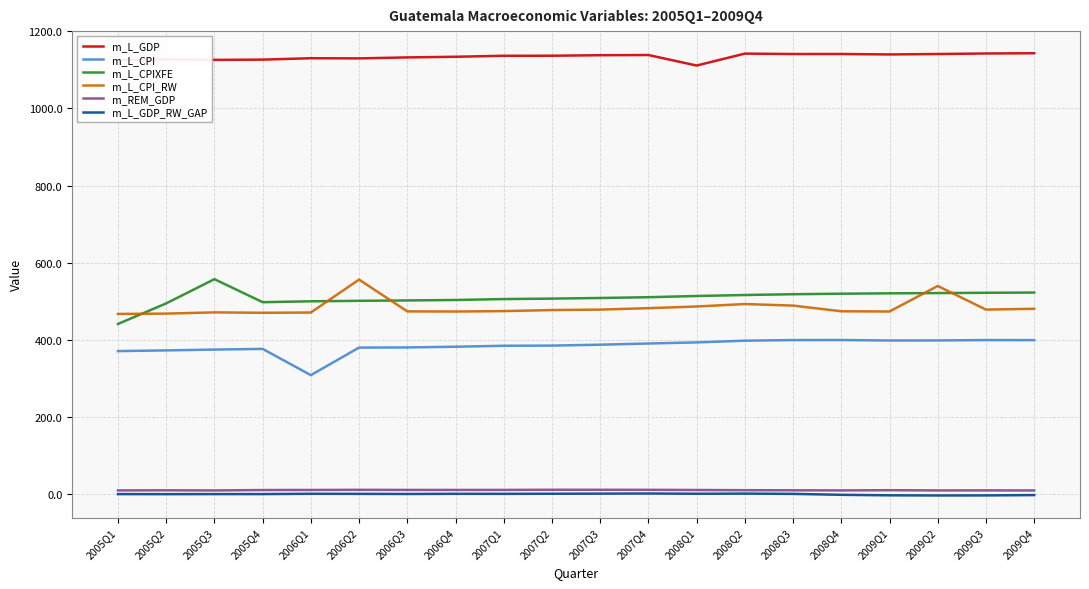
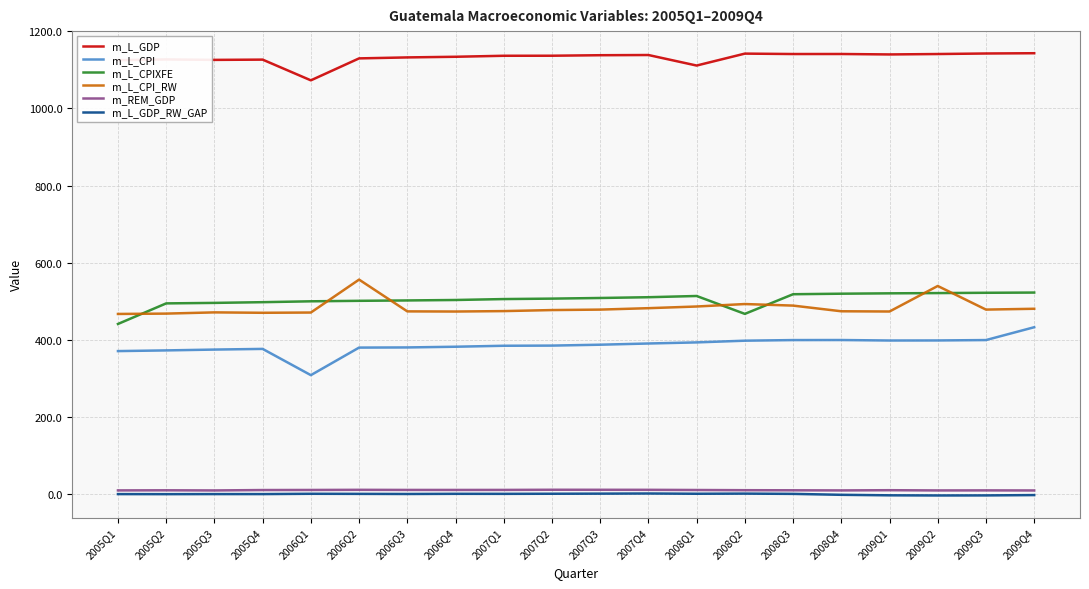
  {
    "m_L_GDP": {
      "2005Q3": 1130,
      "2005Q4": 1130,
-     "2006Q1": 1130,
+     "2006Q1": 1070,
      "2006Q2": 1130,
      "2006Q3": 1130,
      "2006Q4": 1130,
      "2007Q1": 1140,
      "2007Q2": 1140,
      "2007Q3": 1140,
      "2007Q4": 1140,
      "2008Q1": 1110,
      "2008Q2": 1140,
      "2008Q3": 1140,
      "2008Q4": 1140,
      "2009Q1": 1140,
      "2009Q2": 1140,
      "2009Q3": 1140,
      "2009Q4": 1140
    },
    "m_L_CPI": {
      "2005Q1": 370,
      "2005Q2": 370,
      "2005Q3": 380,
      "2005Q4": 380,
      "2006Q1": 310,
      "2006Q2": 380,
      "2006Q3": 380,
      "2006Q4": 380,
      "2007Q1": 390,
      "2007Q2": 390,
      "2007Q3": 390,
      "2007Q4": 390,
      "2008Q1": 390,
      "2008Q2": 400,
      "2008Q3": 400,
      "2008Q4": 400,
      "2009Q1": 400,
      "2009Q2": 400,
      "2009Q3": 400,
-     "2009Q4": 400
+     "2009Q4": 430
    },
    "m_L_CPIXFE": {
      "2005Q1": 440,
      "2005Q2": 490,
-     "2005Q3": 560,
+     "2005Q3": 500,
      "2005Q4": 500,
      "2006Q1": 500,
      "2006Q2": 500,
      "2006Q3": 500,
      "2006Q4": 500,
      "2007Q1": 510,
      "2007Q2": 510,
      "2007Q3": 510,
      "2007Q4": 510,
      "2008Q1": 510,
-     "2008Q2": 520,
+     "2008Q2": 470,
      "2008Q3": 520,
      "2008Q4": 520,
      "2009Q1": 520,
      "2009Q2": 520,
      "2009Q3": 520,
      "2009Q4": 520
    },
    "m_L_CPI_RW": {
      "2005Q1": 470,
      "2005Q2": 470,
      "2005Q3": 470,
      "2005Q4": 470,
      "2006Q1": 470,
      "2006Q2": 560,
      "2006Q3": 470,
      "2006Q4": 470,
      "2007Q1": 470,
      "2007Q2": 480,
      "2007Q3": 480,
      "2007Q4": 480,
      "2008Q1": 490,
      "2008Q2": 490,
      "2008Q3": 490,
      "2008Q4": 470,
      "2009Q1": 470,
      "2009Q2": 540,
      "2009Q3": 480,
      "2009Q4": 480
    },
    "m_REM_GDP": {
      "2005Q1": 10,
      "2005Q2": 10,
      "2005Q3": 10,
      "2005Q4": 10,
      "2006Q1": 10,
      "2006Q2": 10,
      "2006Q3": 10,
      "2006Q4": 10,
      "2007Q1": 10,
      "2007Q2": 10,
      "2007Q3": 10,
      "2007Q4": 10,
      "2008Q1": 10,
      "2008Q2": 10,
      "2008Q3": 10,
      "2008Q4": 10,
      "2009Q1": 10,
      "2009Q2": 10,
      "2009Q3": 10,
      "2009Q4": 10
    },
    "m_L_GDP_RW_GAP": {
      "2005Q1": 0,
      "2005Q2": 0,
      "2005Q3": 0,
      "2005Q4": 0,
      "2006Q1": 0,
      "2006Q2": 0,
      "2006Q3": 0,
      "2006Q4": 0,
      "2007Q1": 0,
      "2007Q2": 0,
      "2007Q3": 0,
      "2007Q4": 0,
      "2008Q1": 0,
      "2008Q2": 0,
      "2008Q3": 0,
      "2008Q4": 0,
      "2009Q1": 0,
      "2009Q2": 0,
      "2009Q3": 0,
      "2009Q4": 0
    }
  }
